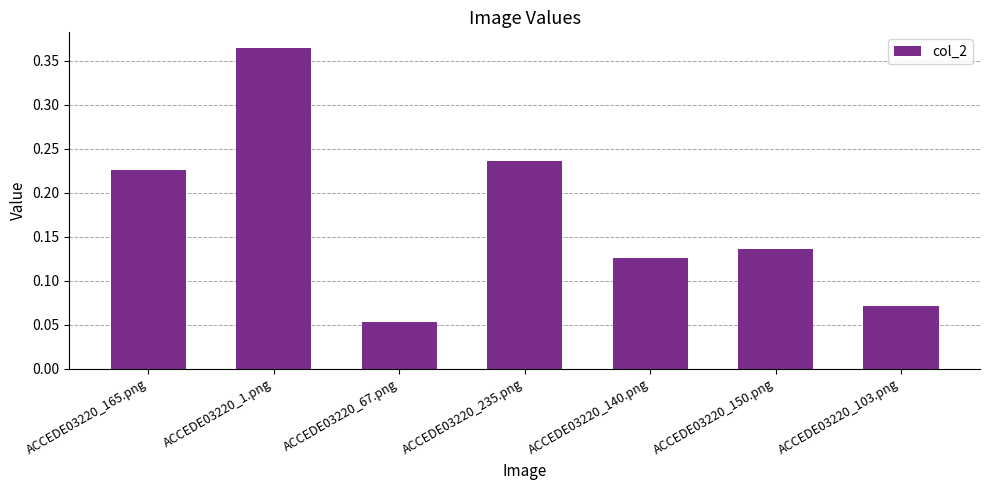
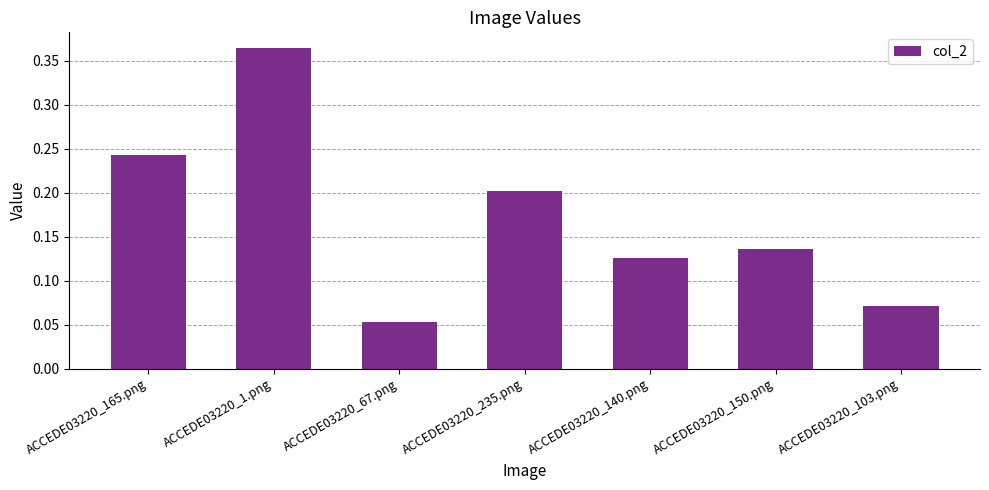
  {
-   "ACCEDE03220_165.png": 0.23,
+   "ACCEDE03220_165.png": 0.24,
    "ACCEDE03220_1.png": 0.36,
    "ACCEDE03220_67.png": 0.05,
-   "ACCEDE03220_235.png": 0.24,
+   "ACCEDE03220_235.png": 0.20,
    "ACCEDE03220_140.png": 0.13,
    "ACCEDE03220_150.png": 0.14,
    "ACCEDE03220_103.png": 0.07
  }
